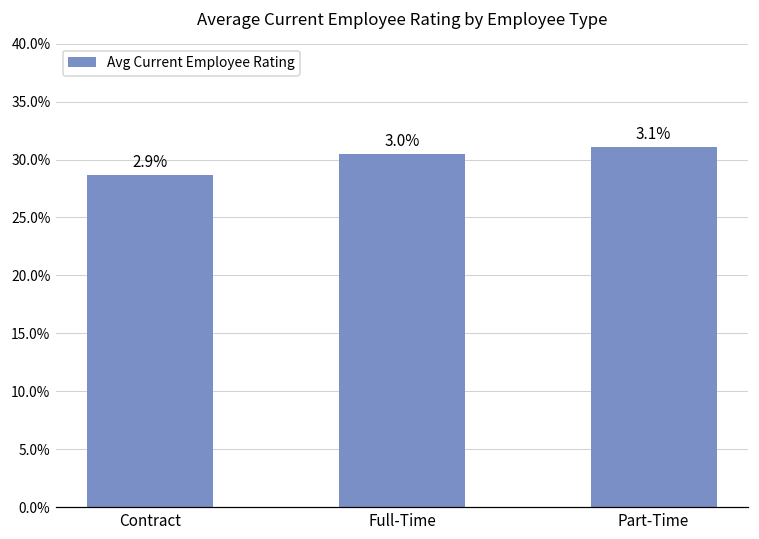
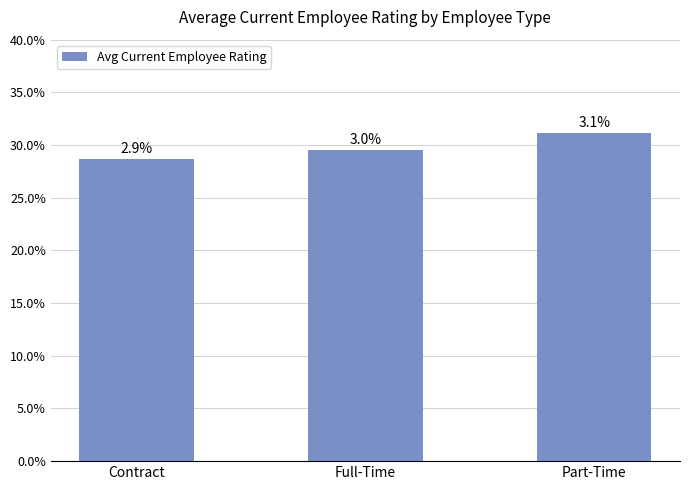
  {
-   "Full-Time": "30.5%"
+   "Full-Time": "29.5%"
  }
